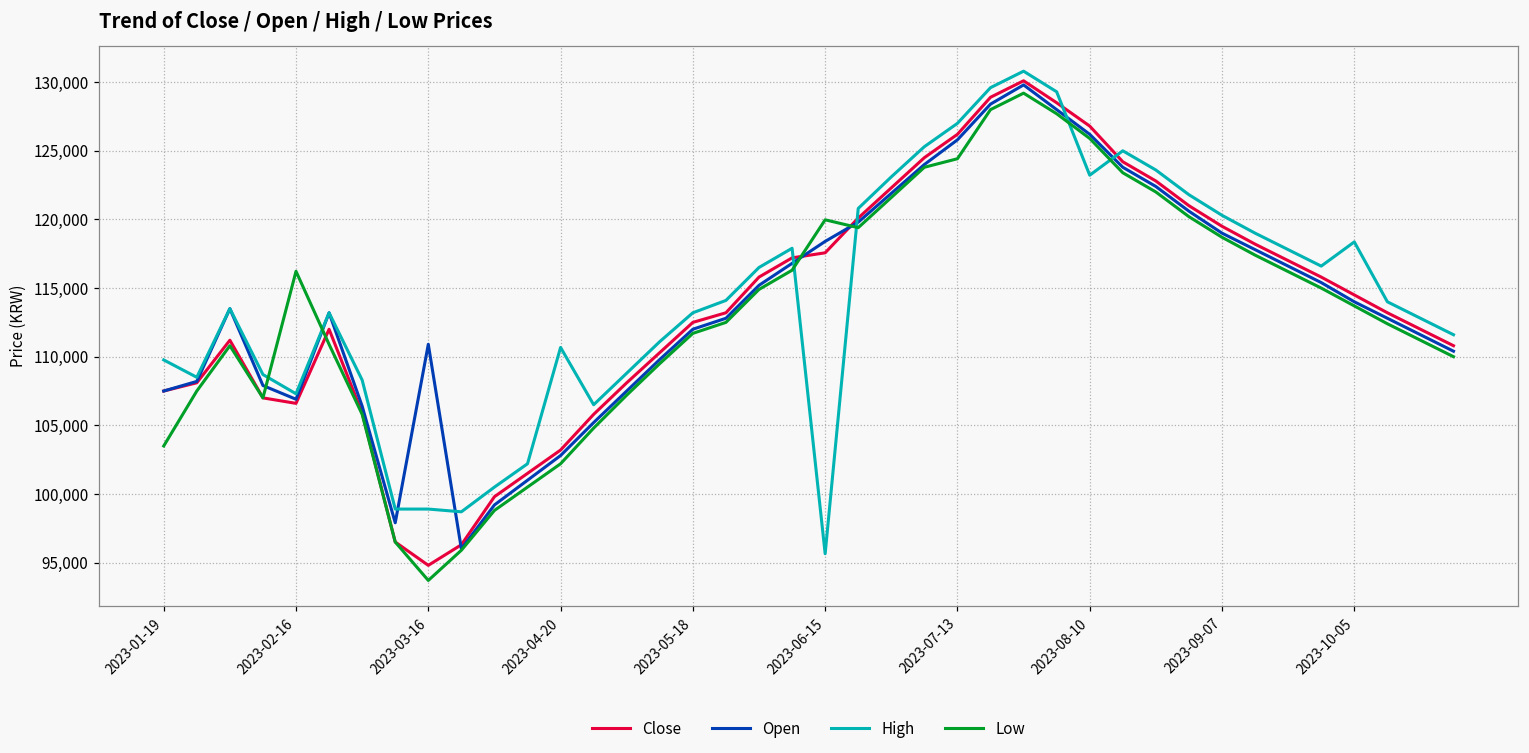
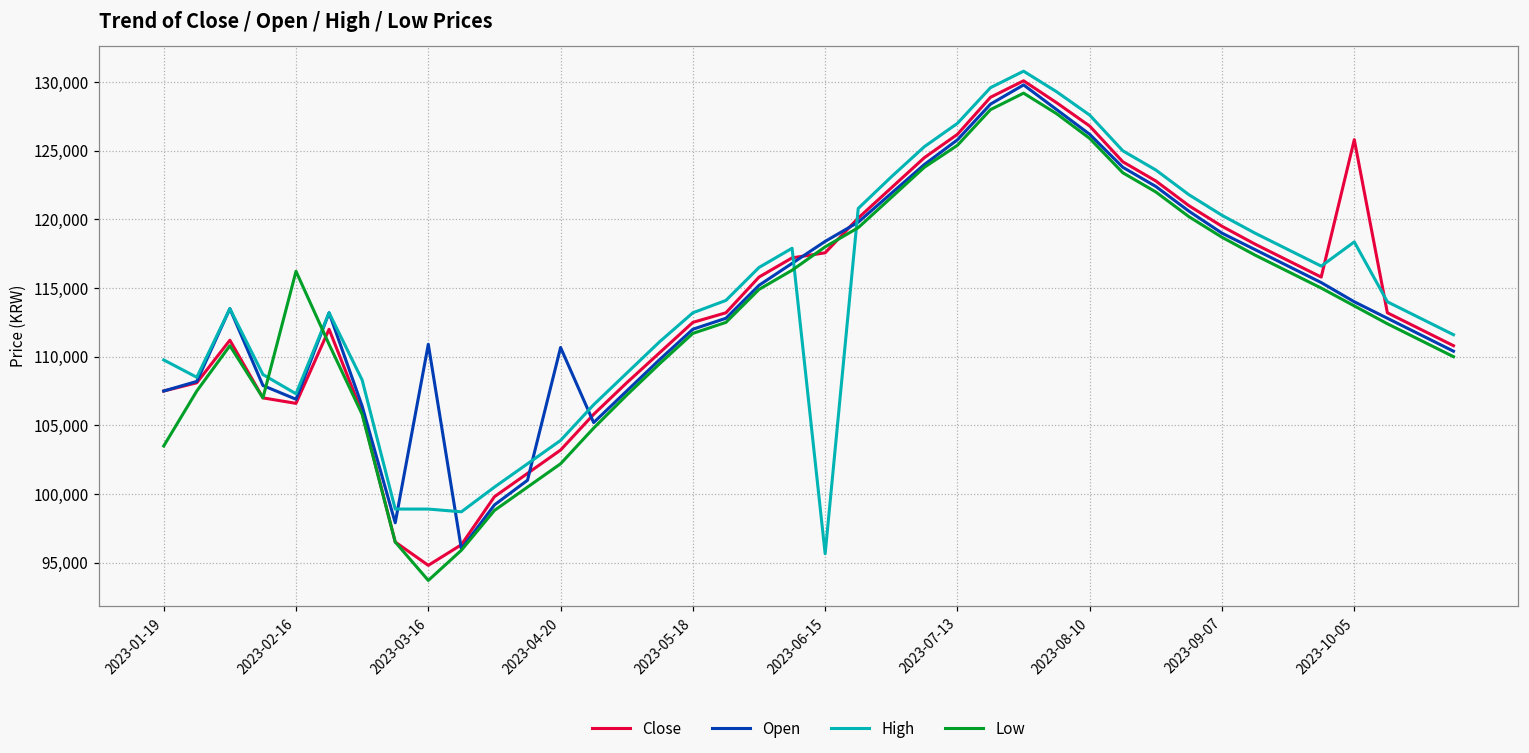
  {
    "Close": {
      "2023-02-16": "106,600",
      "2023-03-16": "94,800",
      "2023-04-20": "103,200",
      "2023-05-18": "112,500",
      "2023-06-15": "117,600",
      "2023-07-13": "126,200",
      "2023-08-10": "126,800",
      "2023-09-07": "119,500",
-     "2023-10-05": "114,500"
+     "2023-10-05": "125,800"
    },
    "Open": {
      "2023-02-16": "106,900",
      "2023-03-16": "110,900",
-     "2023-04-20": "102,800",
+     "2023-04-20": "110,700",
      "2023-05-18": "112,000",
      "2023-06-15": "118,400",
      "2023-07-13": "125,800",
      "2023-08-10": "126,200",
      "2023-09-07": "119,000",
      "2023-10-05": "114,000"
    },
    "High": {
      "2023-01-19": "109,800",
      "2023-02-16": "107,300",
      "2023-03-16": "98,900",
-     "2023-04-20": "110,700",
+     "2023-04-20": "103,900",
      "2023-05-18": "113,200",
      "2023-06-15": "95,600",
      "2023-07-13": "127,000",
-     "2023-08-10": "123,200",
+     "2023-08-10": "127,600",
      "2023-09-07": "120,300",
      "2023-10-05": "118,400"
    },
    "Low": {
      "2023-01-19": "103,500",
      "2023-02-16": "116,200",
      "2023-03-16": "93,700",
      "2023-04-20": "102,200",
      "2023-05-18": "111,700",
-     "2023-06-15": "120,000",
-     "2023-07-13": "124,400",
+     "2023-06-15": "118,000",
+     "2023-07-13": "125,400",
      "2023-08-10": "125,900",
      "2023-09-07": "118,700",
      "2023-10-05": "113,700"
    }
  }
